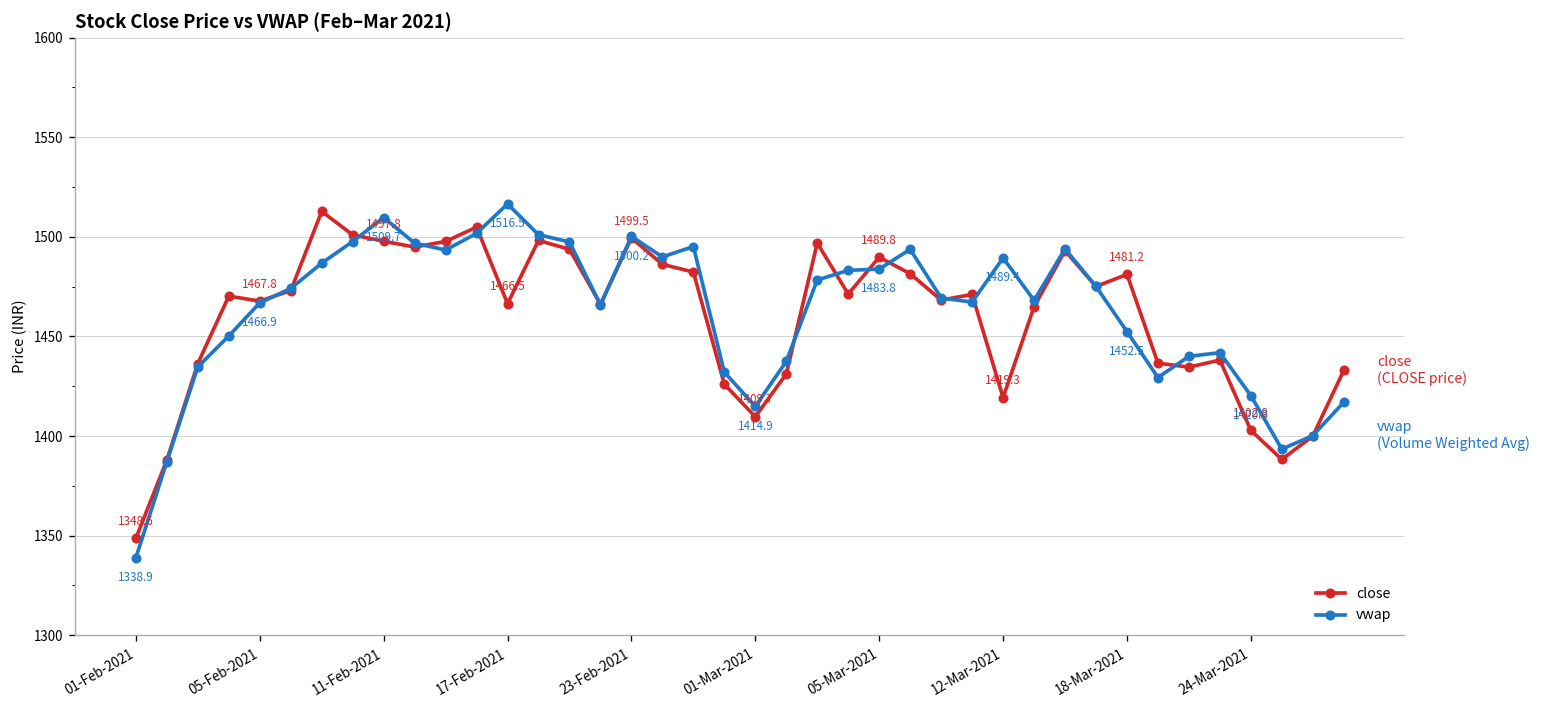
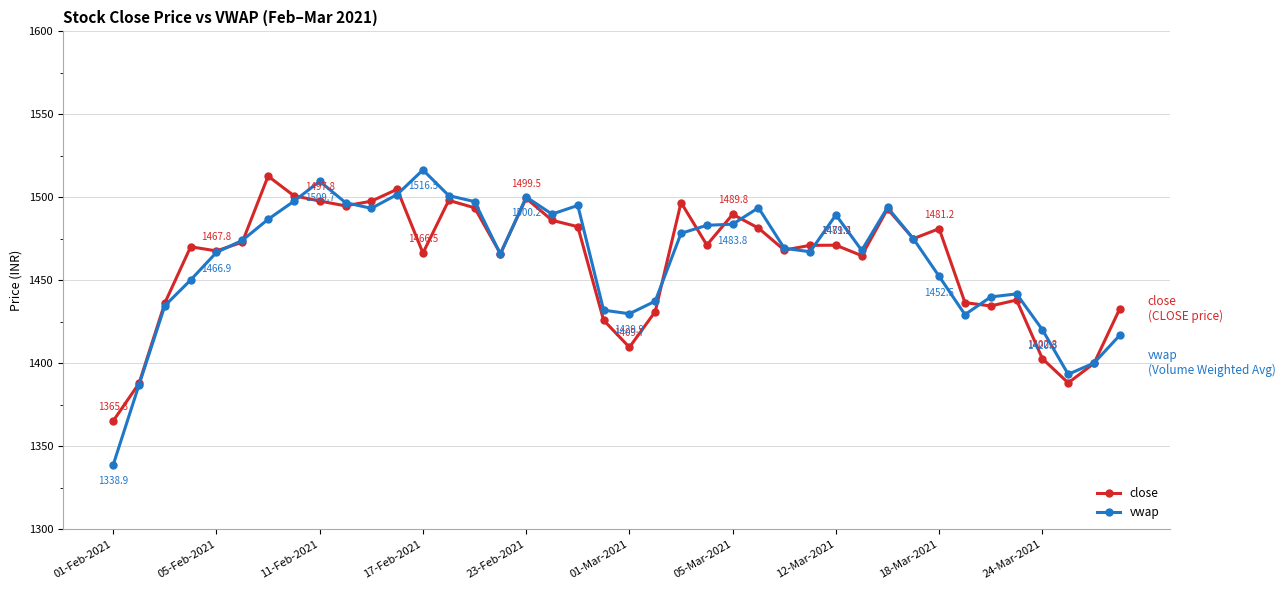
  {
    "close": {
-     "01-Feb-2021": 1348.6,
+     "01-Feb-2021": 1365.3,
      "17-Feb-2021": 1466.5,
      "05-Mar-2021": 1489.8,
-     "12-Mar-2021": 1419.3,
+     "12-Mar-2021": 1471.2,
      "18-Mar-2021": 1481.2
    },
    "vwap": {
      "01-Feb-2021": 1338.9,
      "17-Feb-2021": 1516.5,
-     "01-Mar-2021": 1414.9,
+     "01-Mar-2021": 1429.9,
      "05-Mar-2021": 1483.8,
      "18-Mar-2021": 1452.5
    }
  }
